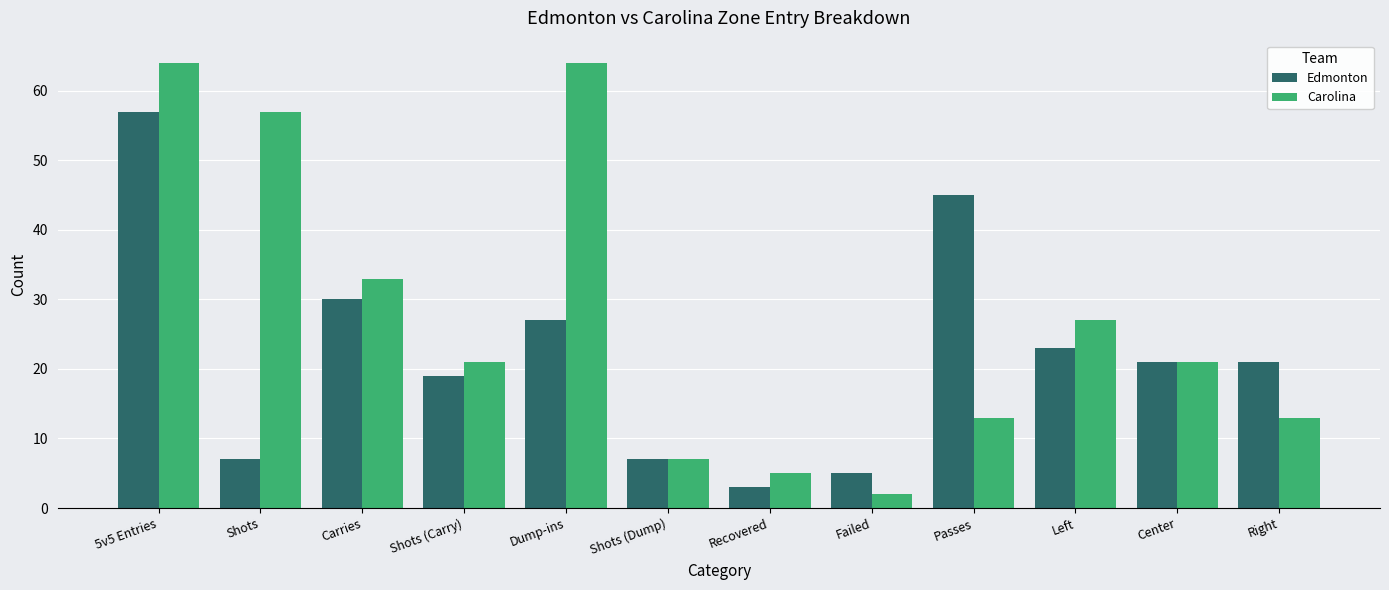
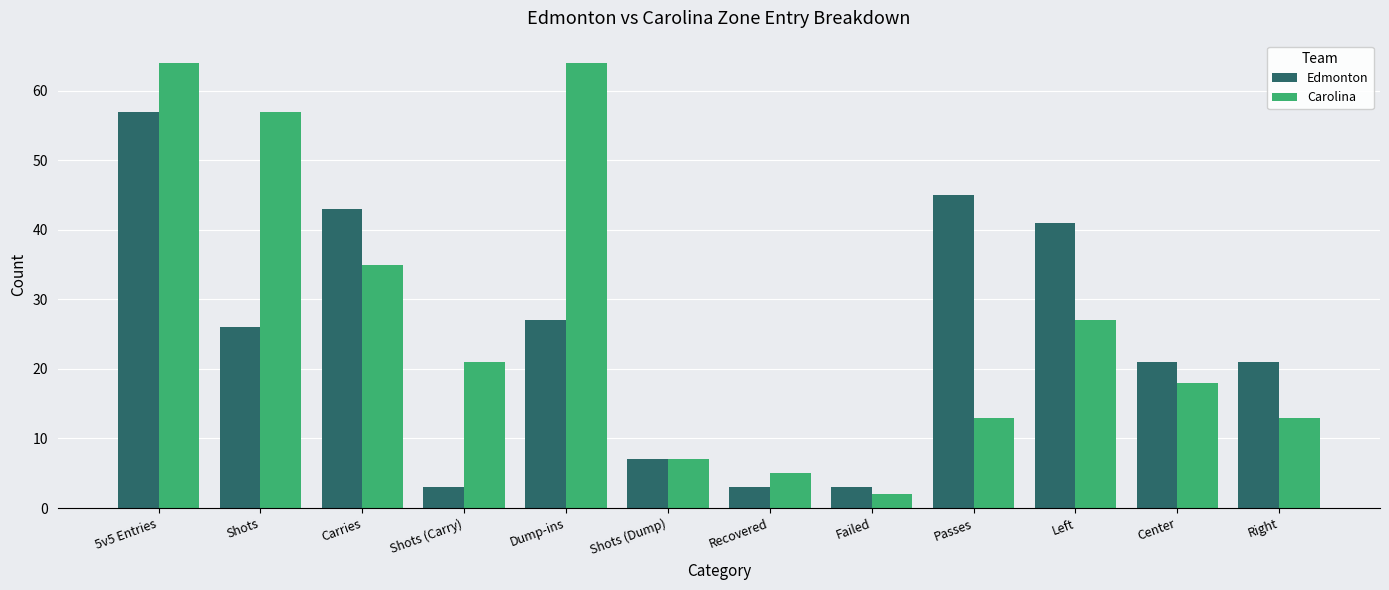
  {
    "Edmonton": {
      "5v5 Entries": 57,
-     "Shots": 7,
-     "Carries": 30,
-     "Shots (Carry)": 19,
+     "Shots": 26,
+     "Carries": 43,
+     "Shots (Carry)": 3,
      "Dump-ins": 27,
      "Shots (Dump)": 7,
      "Recovered": 3,
-     "Failed": 5,
+     "Failed": 3,
      "Passes": 45,
-     "Left": 23,
+     "Left": 41,
      "Center": 21,
      "Right": 21
    },
    "Carolina": {
      "5v5 Entries": 64,
      "Shots": 57,
-     "Carries": 33,
+     "Carries": 35,
      "Shots (Carry)": 21,
      "Dump-ins": 64,
      "Shots (Dump)": 7,
      "Recovered": 5,
      "Failed": 2,
      "Passes": 13,
      "Left": 27,
-     "Center": 21,
+     "Center": 18,
      "Right": 13
    }
  }
